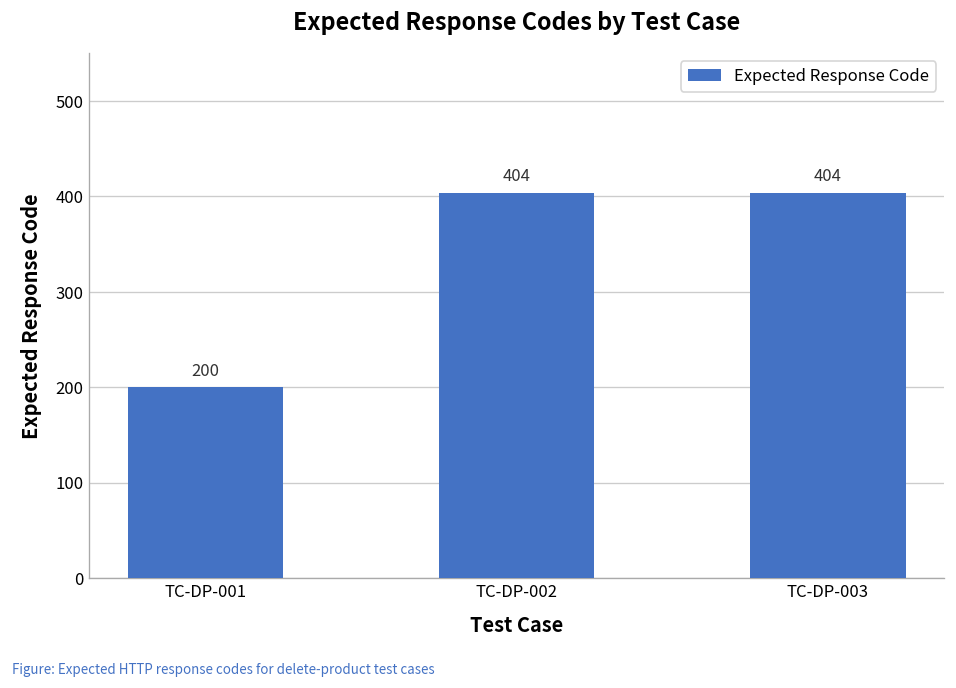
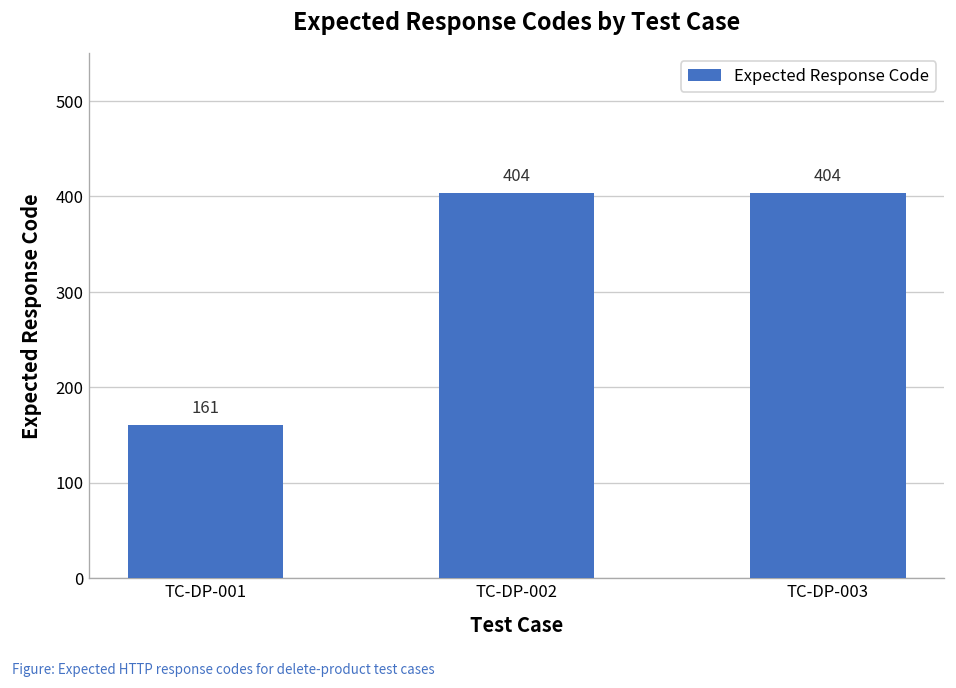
  {
-   "TC-DP-001": 200,
+   "TC-DP-001": 161,
    "TC-DP-002": 404,
    "TC-DP-003": 404
  }
